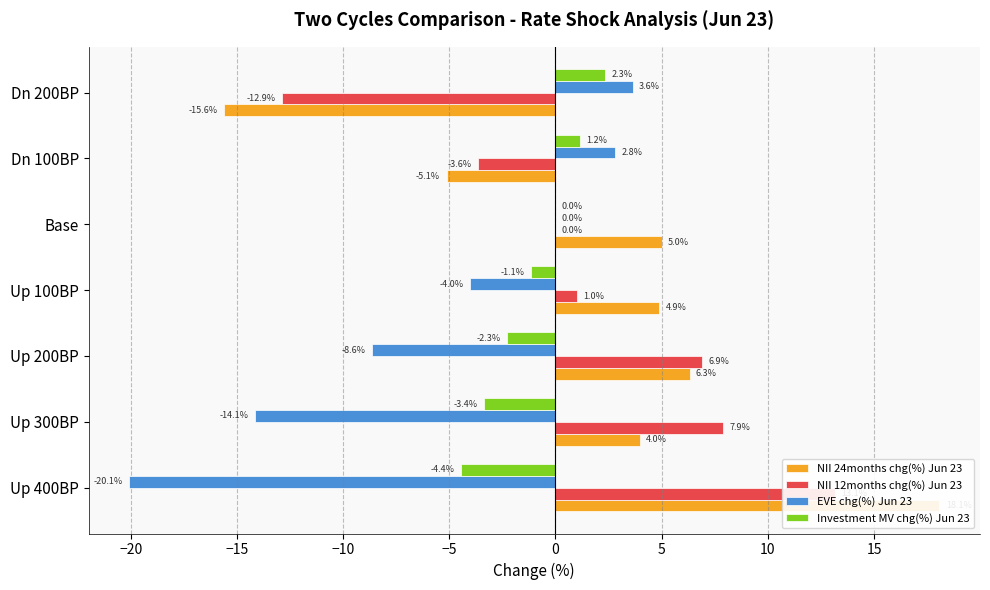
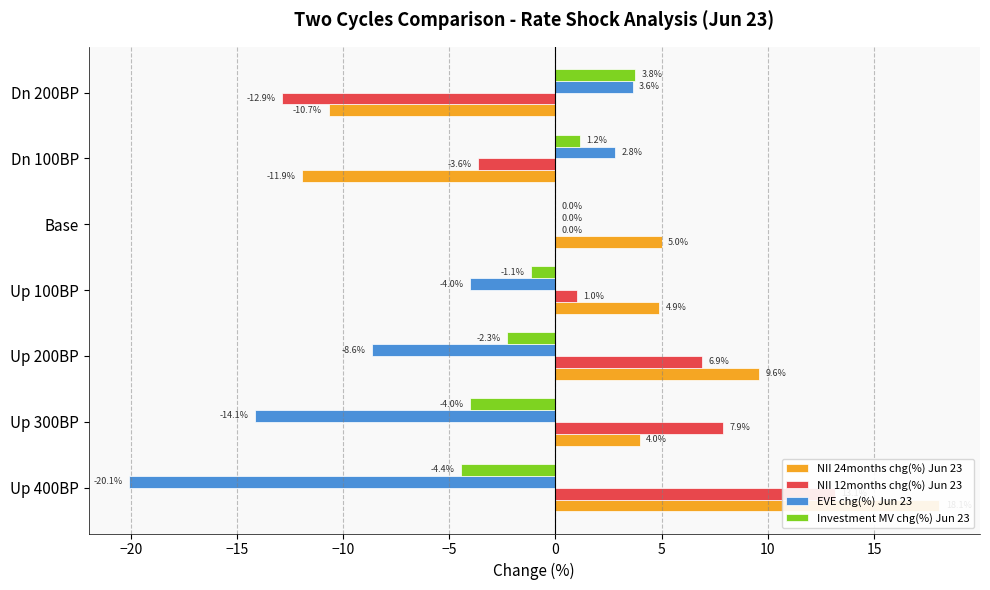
  {
    "NII 24months chg(%) Jun 23": {
-     "Dn 200BP": "-15.6%",
-     "Dn 100BP": "-5.1%",
+     "Dn 200BP": "-10.7%",
+     "Dn 100BP": "-11.9%",
      "Base": "5.0%",
      "Up 100BP": "4.9%",
-     "Up 200BP": "6.3%",
+     "Up 200BP": "9.6%",
      "Up 300BP": "4.0%"
    },
    "NII 12months chg(%) Jun 23": {
      "Dn 200BP": "-12.9%",
      "Dn 100BP": "-3.6%",
      "Base": "0.0%",
      "Up 100BP": "1.0%",
      "Up 200BP": "6.9%",
      "Up 300BP": "7.9%"
    },
    "EVE chg(%) Jun 23": {
      "Dn 200BP": "3.6%",
      "Dn 100BP": "2.8%",
      "Base": "0.0%",
      "Up 100BP": "-4.0%",
      "Up 200BP": "-8.6%",
      "Up 300BP": "-14.1%",
      "Up 400BP": "-20.1%"
    },
    "Investment MV chg(%) Jun 23": {
-     "Dn 200BP": "2.3%",
+     "Dn 200BP": "3.8%",
      "Dn 100BP": "1.2%",
      "Base": "0.0%",
      "Up 100BP": "-1.1%",
      "Up 200BP": "-2.3%",
-     "Up 300BP": "-3.4%",
+     "Up 300BP": "-4.0%",
      "Up 400BP": "-4.4%"
    }
  }
